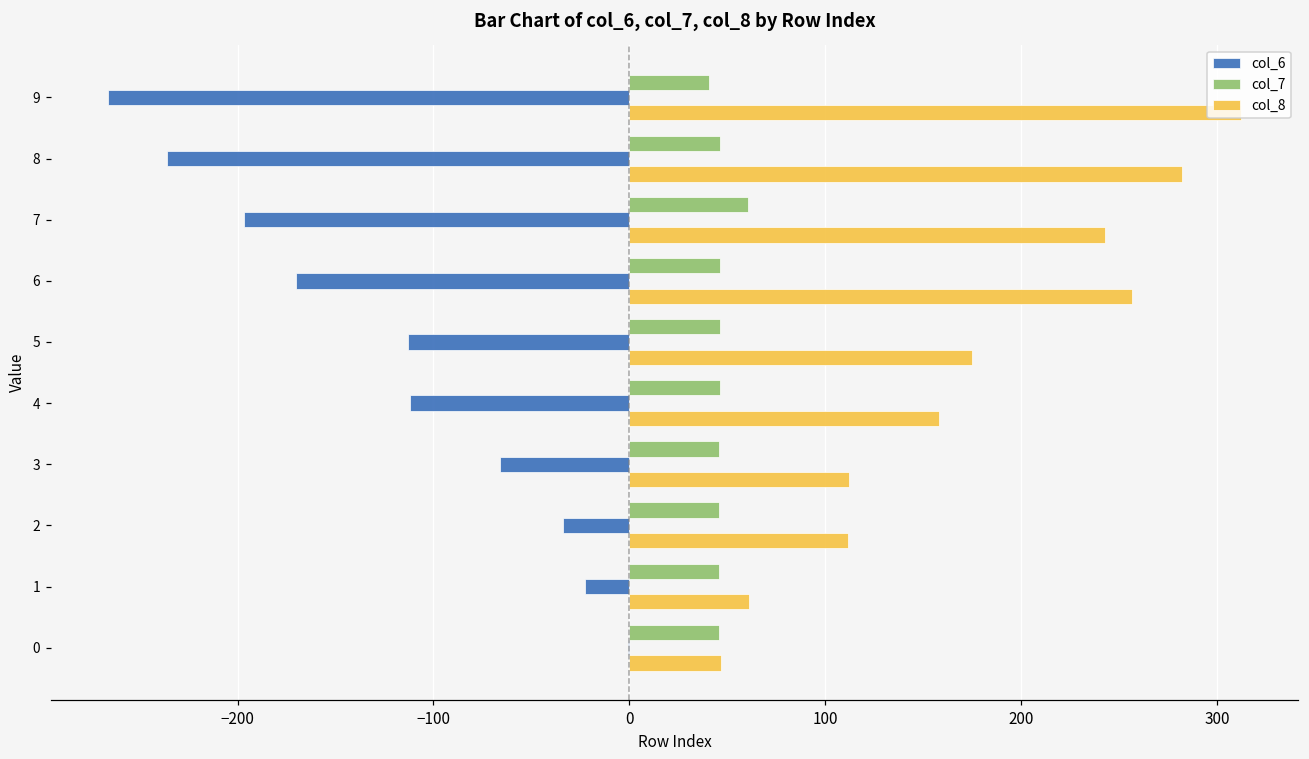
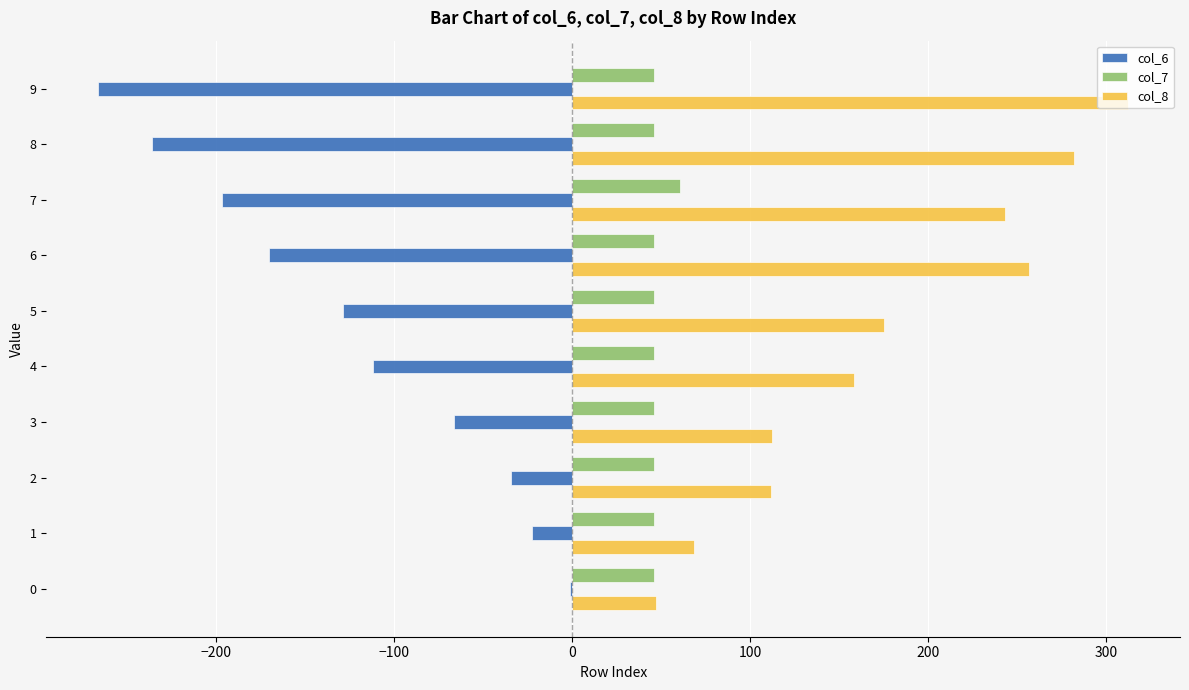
  {
    "col_6": {
      "9": -266,
      "8": -236,
      "7": -197,
      "6": -170,
-     "5": -113,
+     "5": -129,
      "4": -112,
      "3": -66,
      "2": -34,
      "1": -23
    },
    "col_7": {
-     "9": 41,
+     "9": 46,
      "8": 46,
      "7": 61,
      "6": 46,
      "5": 46,
      "4": 46,
      "3": 46,
      "2": 46,
      "1": 46,
      "0": 46
    },
    "col_8": {
      "8": 282,
      "7": 243,
      "6": 257,
      "5": 175,
      "4": 158,
      "3": 112,
      "2": 111,
-     "1": 61,
+     "1": 69,
      "0": 47
    }
  }
